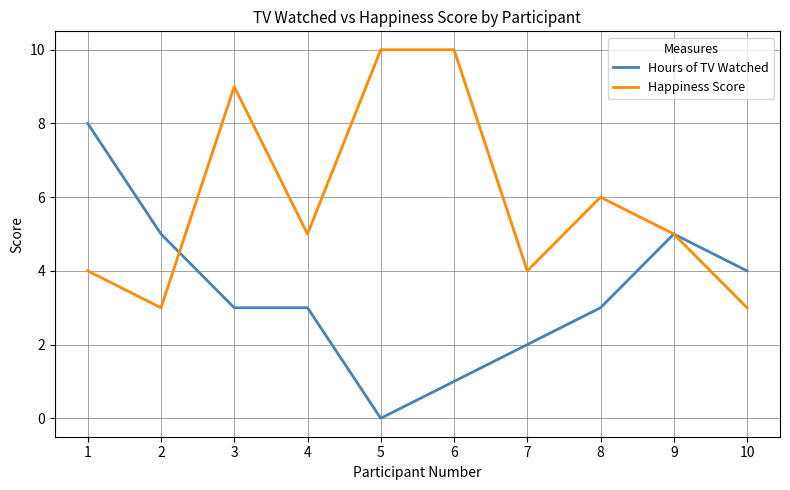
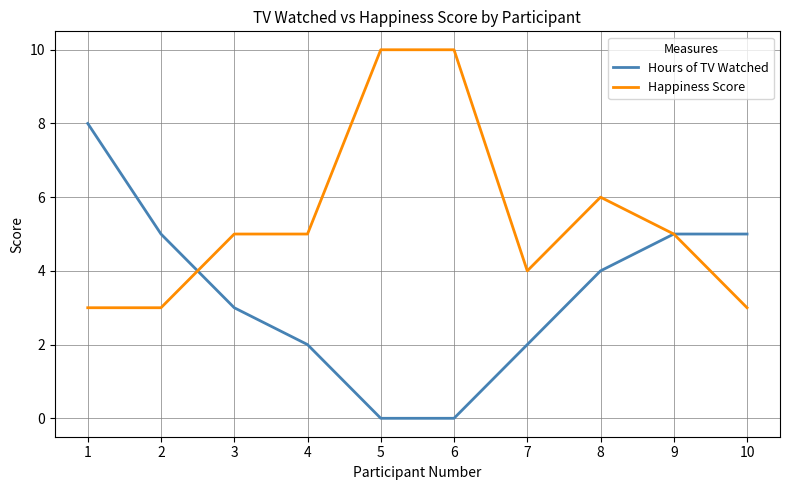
  {
    "Hours of TV Watched": {
      "1": 8,
      "2": 5,
      "3": 3,
-     "4": 3,
+     "4": 2,
      "5": 0,
-     "6": 1,
+     "6": 0,
      "7": 2,
-     "8": 3,
-     "10": 4
+     "8": 4,
+     "10": 5
    },
    "Happiness Score": {
-     "1": 4,
+     "1": 3,
      "2": 3,
-     "3": 9,
+     "3": 5,
      "4": 5,
      "5": 10,
      "6": 10,
      "7": 4,
      "8": 6,
      "10": 3
    }
  }
